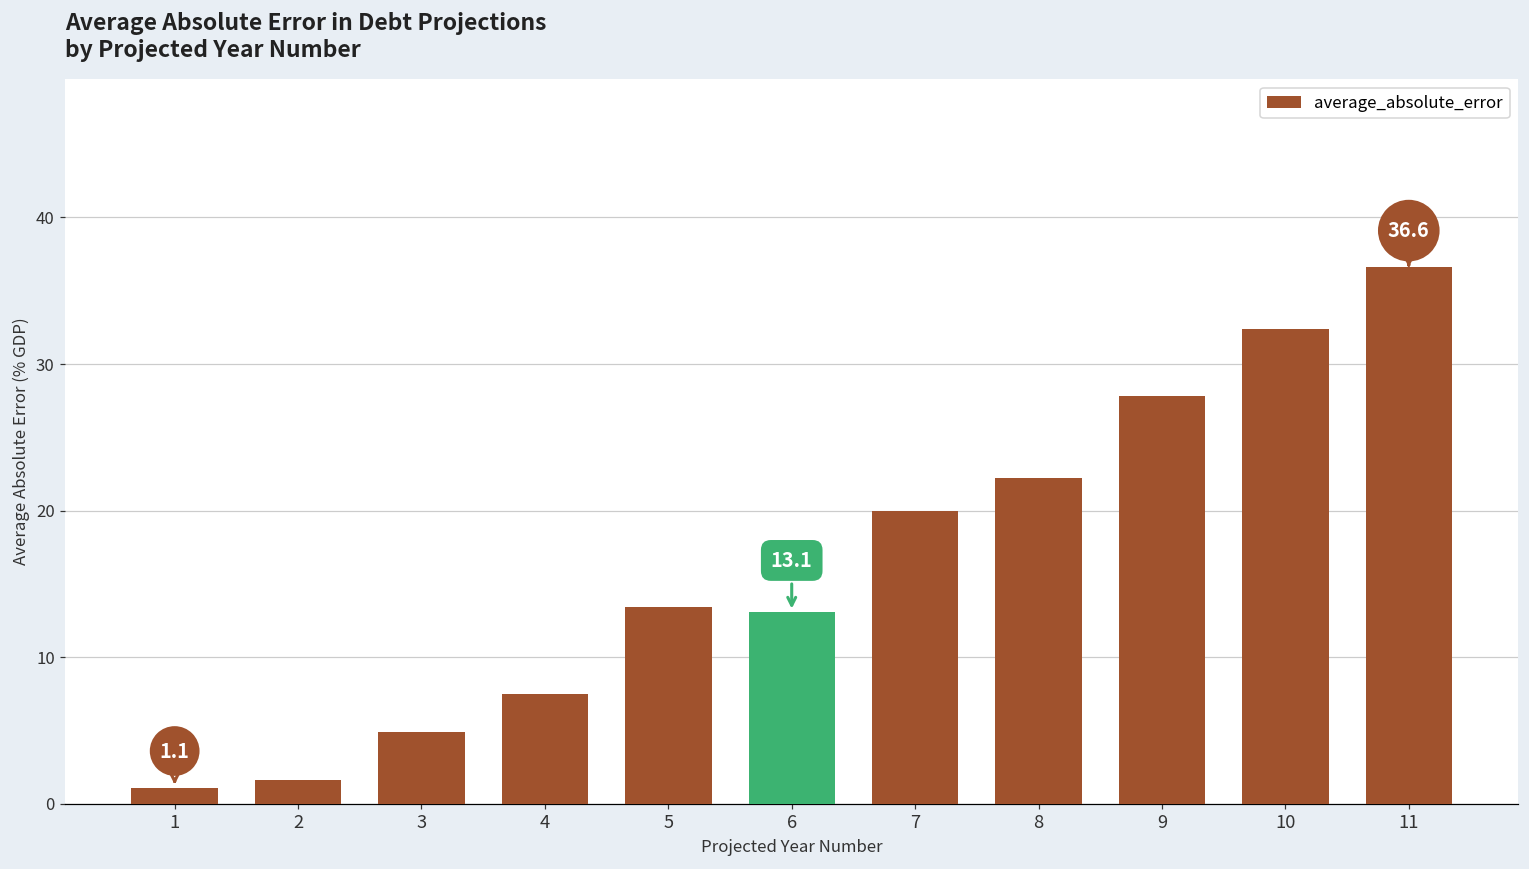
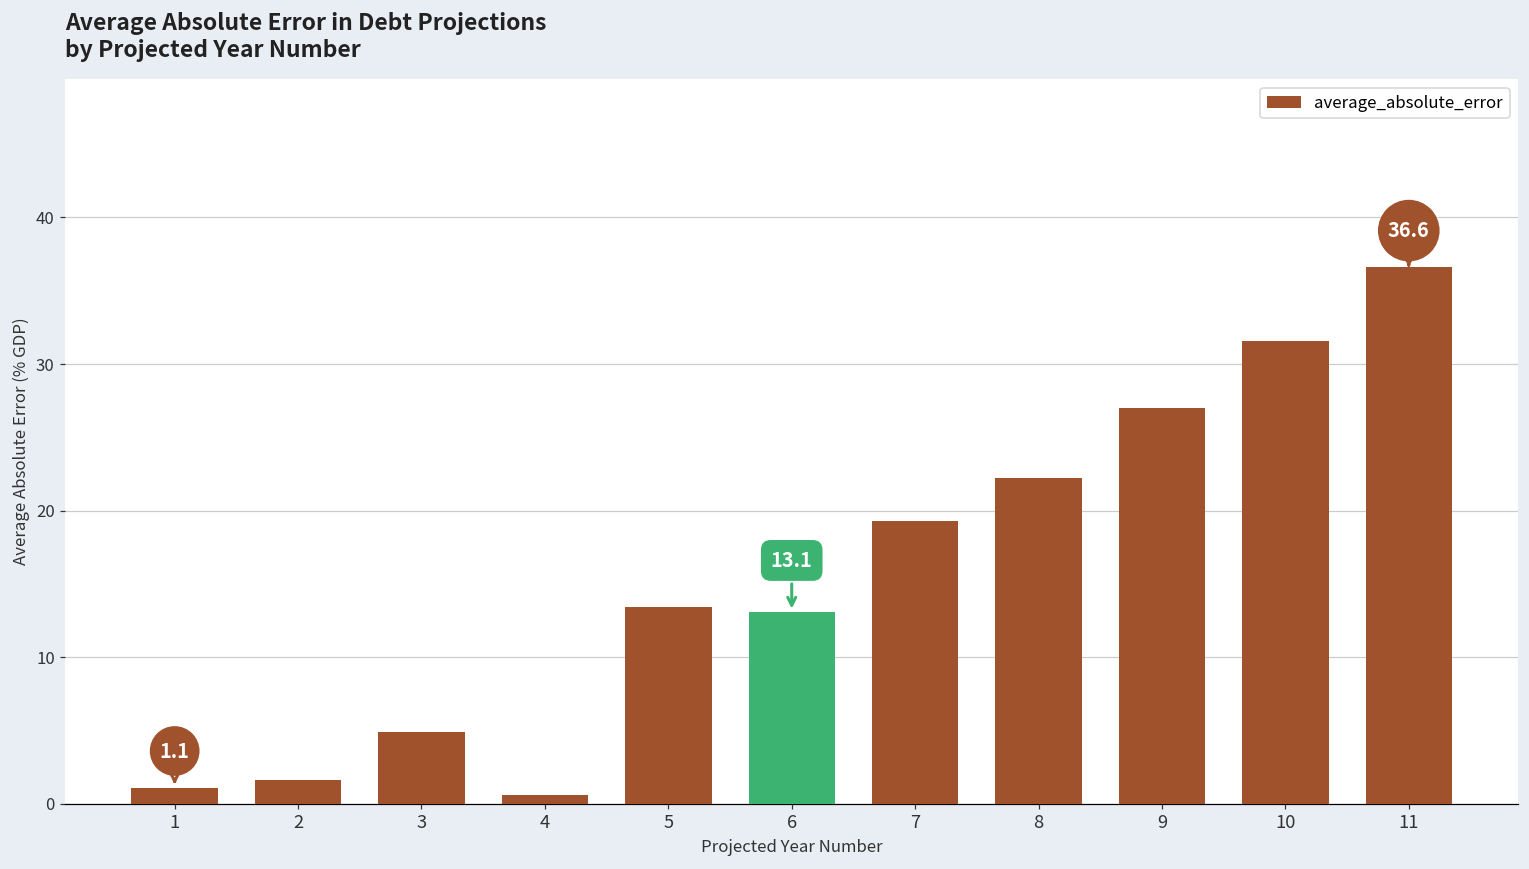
  {
    "2": 1.6,
    "3": 4.9,
-   "4": 7.5,
+   "4": 0.6,
    "5": 13.4,
-   "7": 20.0,
+   "7": 19.3,
    "8": 22.2,
-   "9": 27.8,
-   "10": 32.4
+   "9": 27.0,
+   "10": 31.6
  }
